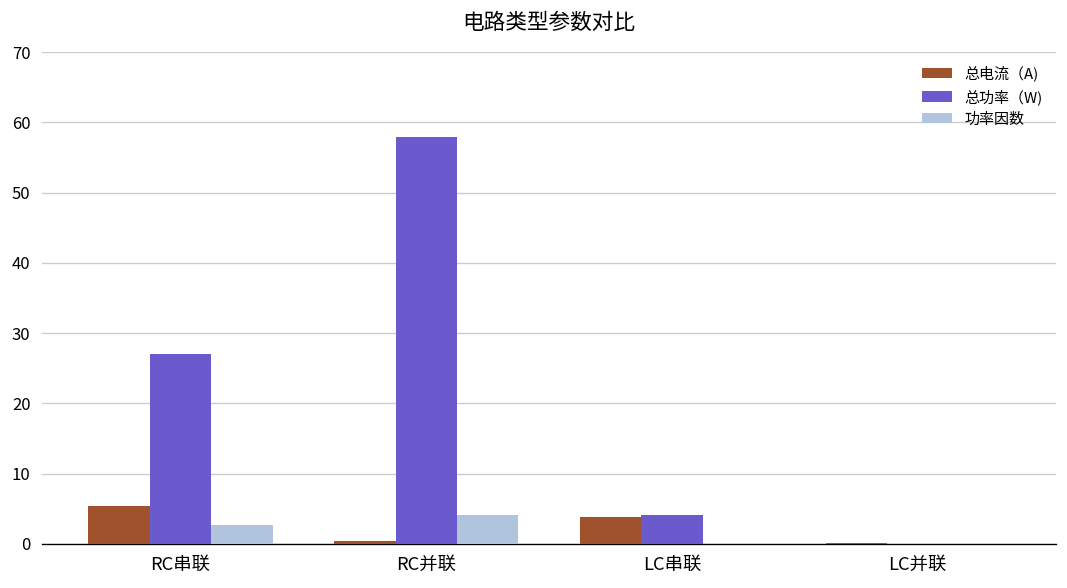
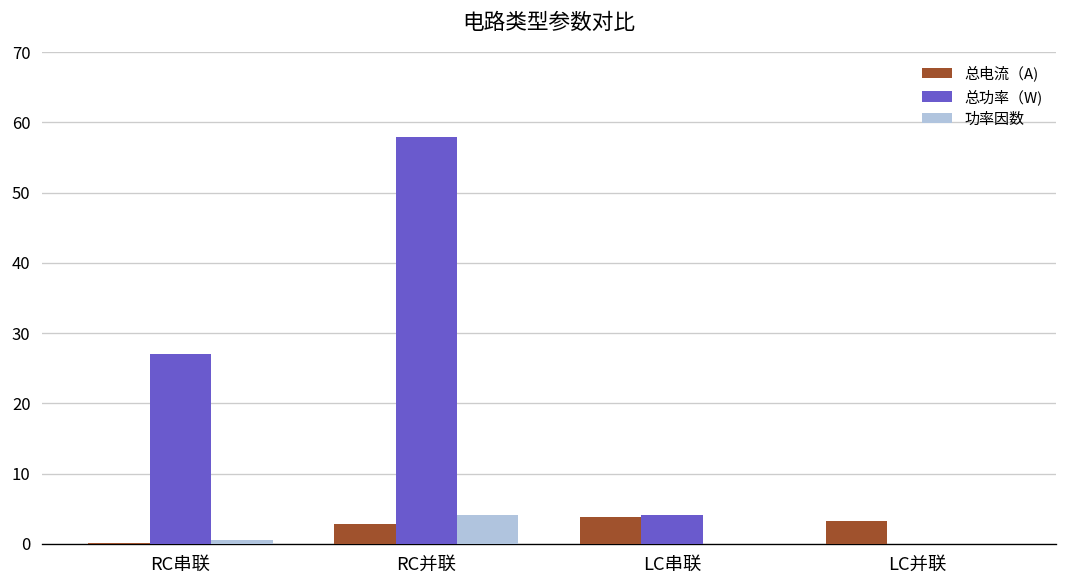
  {
    "总电流（A)": {
-     "RC串联": 5,
-     "RC并联": 0,
+     "RC串联": 0,
+     "RC并联": 3,
      "LC串联": 4,
-     "LC并联": 0
+     "LC并联": 3
    },
    "总功率（W)": {
      "RC串联": 27,
      "RC并联": 58,
      "LC串联": 4
    },
    "功率因数": {
-     "RC串联": 3,
+     "RC串联": 1,
      "RC并联": 4,
      "LC并联": 0
    }
  }
